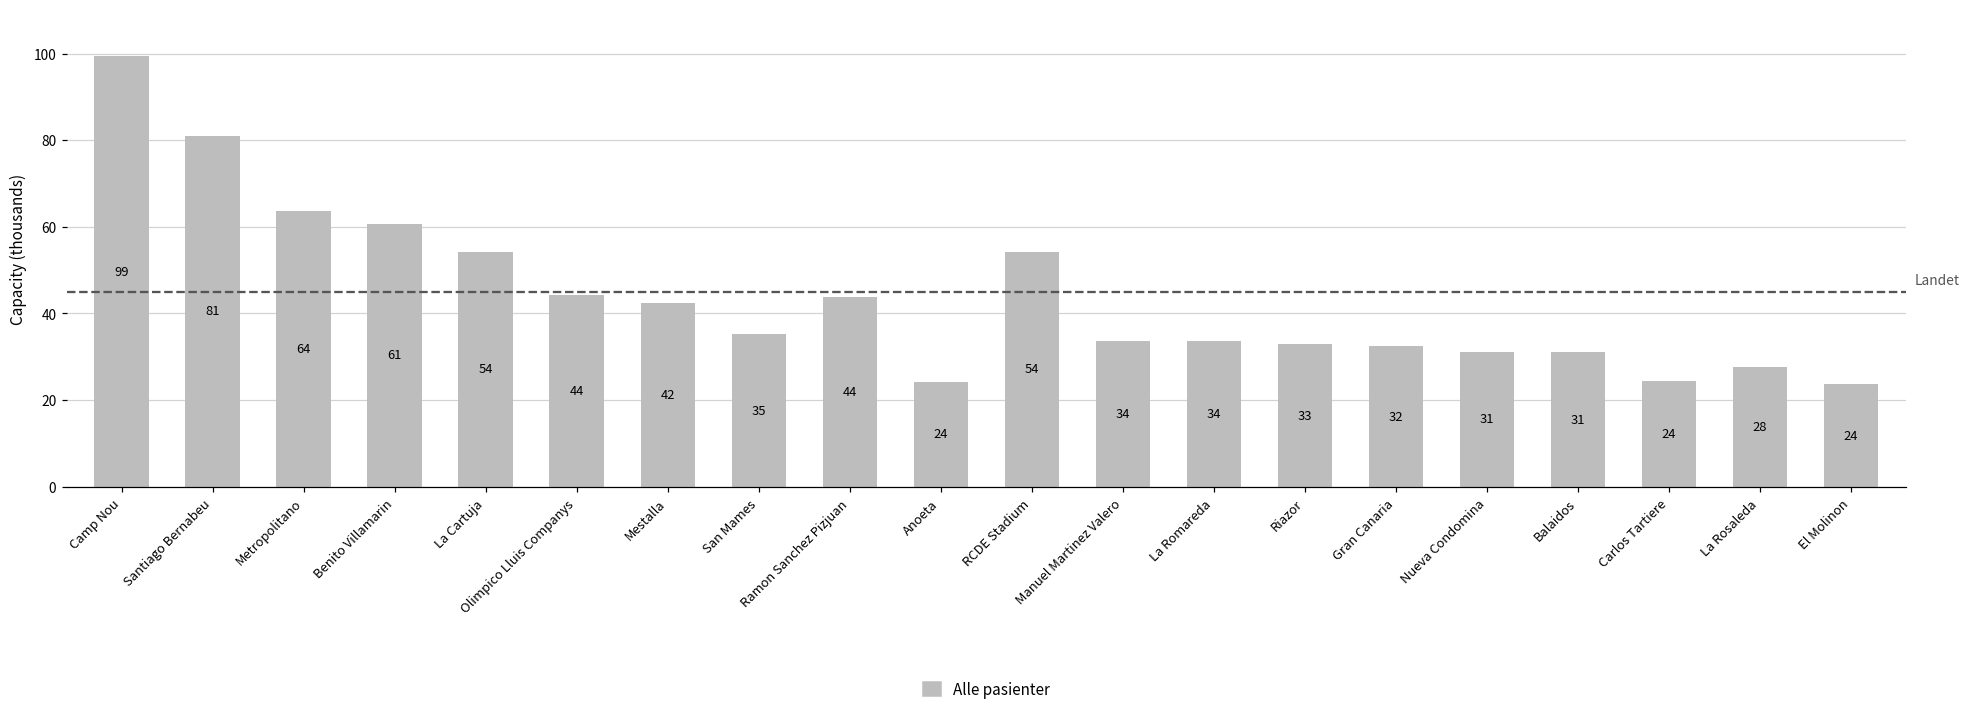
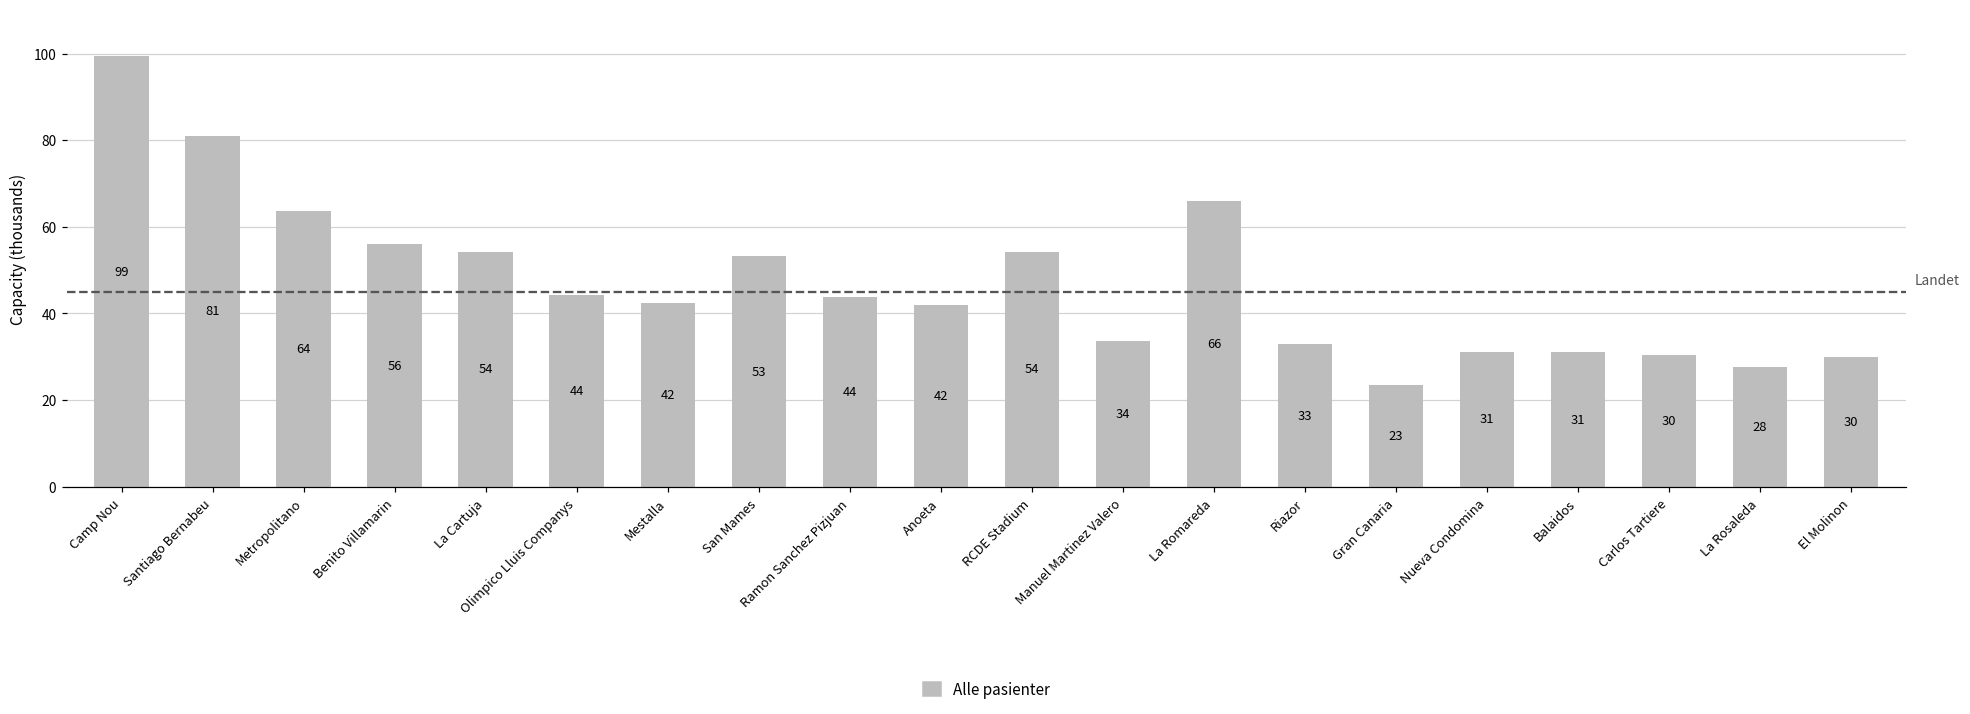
  {
-   "Benito Villamarin": 61,
-   "San Mames": 35,
-   "Anoeta": 24,
-   "La Romareda": 34,
-   "Gran Canaria": 32,
-   "Carlos Tartiere": 24,
-   "El Molinon": 24
+   "Benito Villamarin": 56,
+   "San Mames": 53,
+   "Anoeta": 42,
+   "La Romareda": 66,
+   "Gran Canaria": 23,
+   "Carlos Tartiere": 30,
+   "El Molinon": 30
  }
